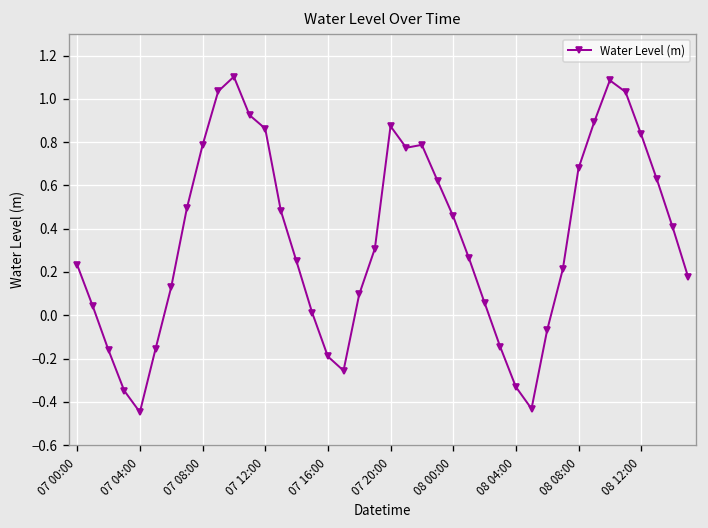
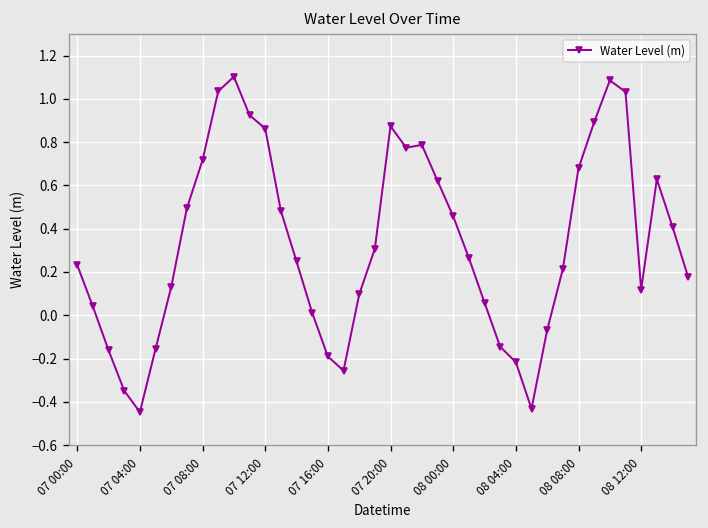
  {
    "07 00:00": 0.23,
    "07 04:00": -0.45,
-   "07 08:00": 0.79,
+   "07 08:00": 0.72,
    "07 12:00": 0.86,
    "07 16:00": -0.19,
    "07 20:00": 0.87,
    "08 00:00": 0.46,
-   "08 04:00": -0.33,
+   "08 04:00": -0.22,
    "08 08:00": 0.68,
-   "08 12:00": 0.84
+   "08 12:00": 0.12
  }
